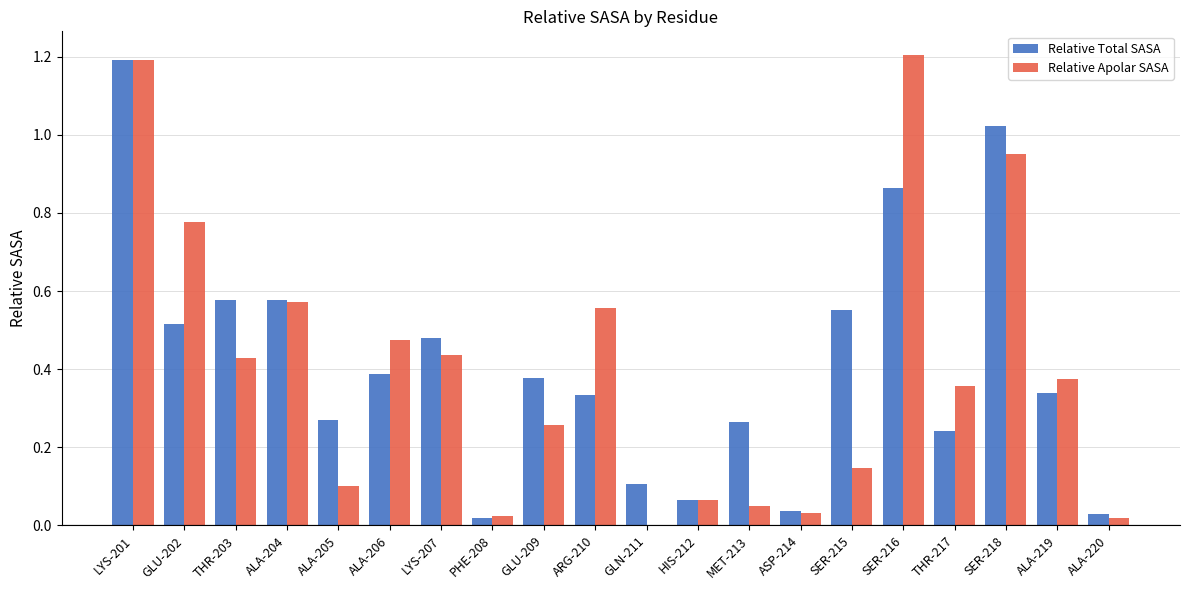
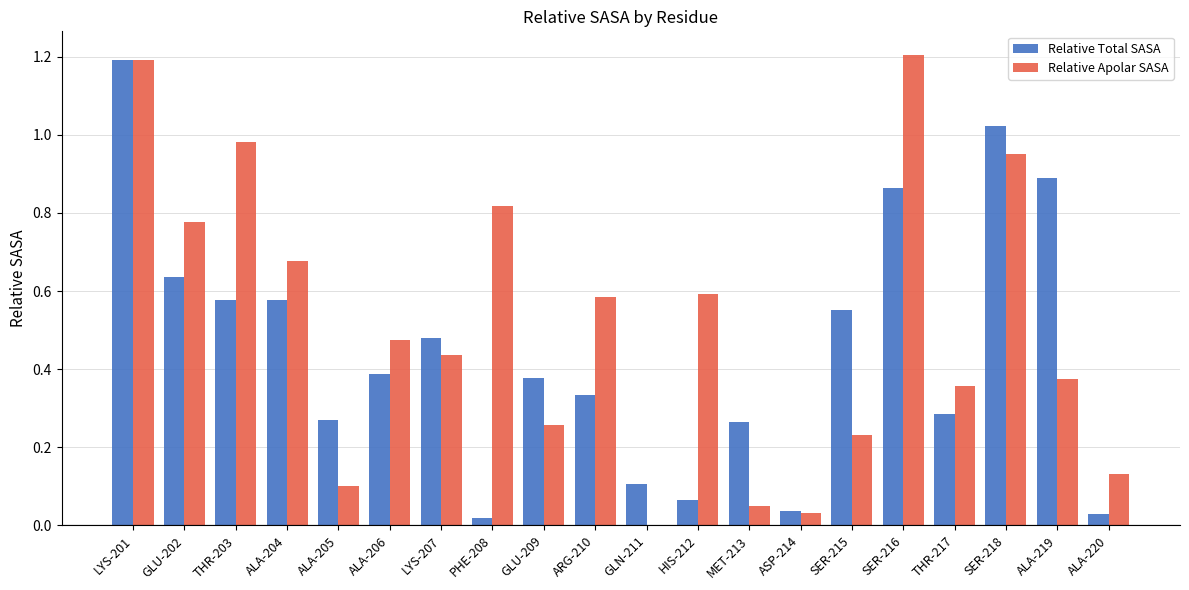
  {
    "Relative Total SASA": {
      "LYS-201": 1.19,
-     "GLU-202": 0.52,
+     "GLU-202": 0.64,
      "THR-203": 0.58,
      "ALA-204": 0.58,
      "ALA-205": 0.27,
      "ALA-206": 0.39,
      "LYS-207": 0.48,
      "PHE-208": 0.02,
      "GLU-209": 0.38,
      "ARG-210": 0.33,
      "GLN-211": 0.11,
      "HIS-212": 0.07,
      "MET-213": 0.27,
      "ASP-214": 0.04,
      "SER-215": 0.55,
      "SER-216": 0.86,
-     "THR-217": 0.24,
+     "THR-217": 0.29,
      "SER-218": 1.02,
-     "ALA-219": 0.34,
+     "ALA-219": 0.89,
      "ALA-220": 0.03
    },
    "Relative Apolar SASA": {
      "LYS-201": 1.19,
      "GLU-202": 0.78,
-     "THR-203": 0.43,
-     "ALA-204": 0.57,
+     "THR-203": 0.98,
+     "ALA-204": 0.68,
      "ALA-205": 0.10,
      "ALA-206": 0.48,
      "LYS-207": 0.44,
-     "PHE-208": 0.02,
+     "PHE-208": 0.82,
      "GLU-209": 0.26,
-     "ARG-210": 0.56,
+     "ARG-210": 0.59,
      "GLN-211": 0.00,
-     "HIS-212": 0.06,
+     "HIS-212": 0.59,
      "MET-213": 0.05,
      "ASP-214": 0.03,
-     "SER-215": 0.15,
+     "SER-215": 0.23,
      "SER-216": 1.20,
      "THR-217": 0.36,
      "SER-218": 0.95,
      "ALA-219": 0.38,
-     "ALA-220": 0.02
+     "ALA-220": 0.13
    }
  }
